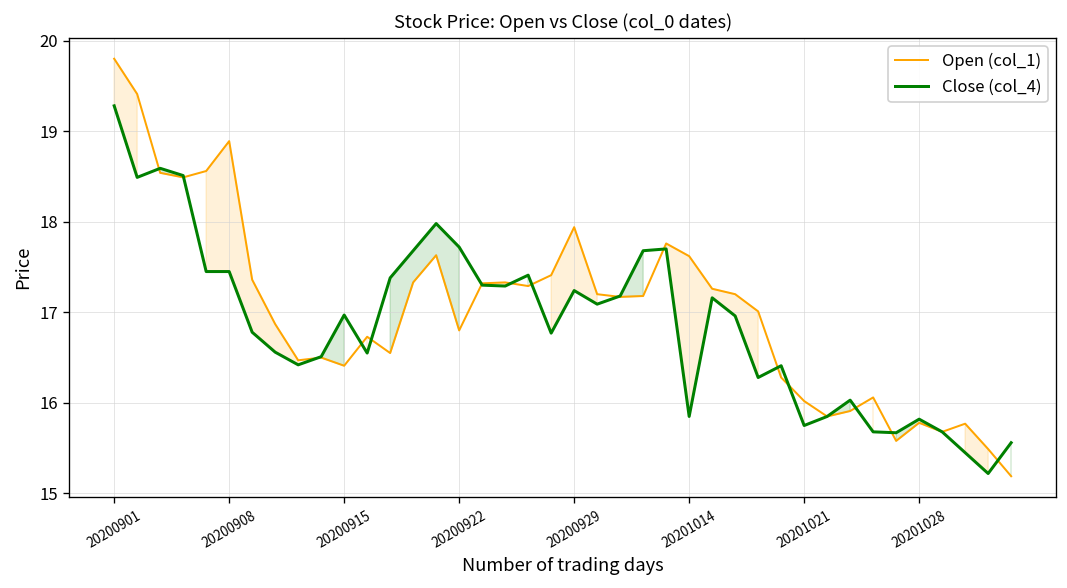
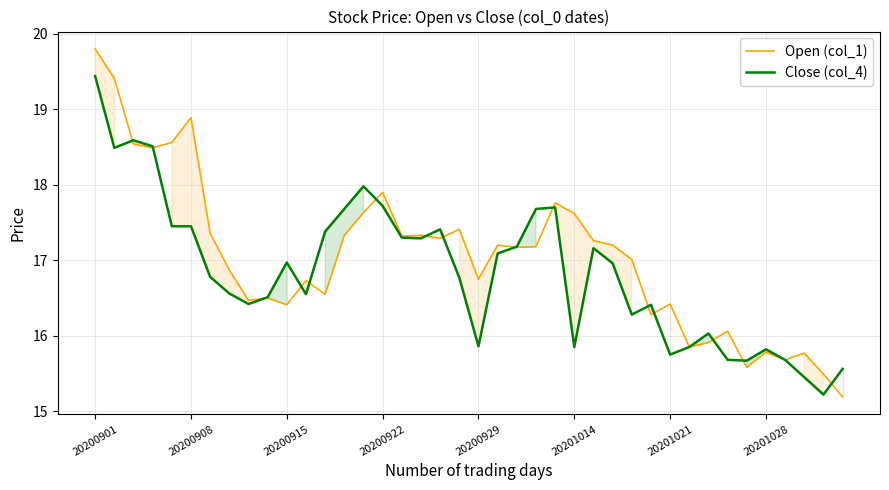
  {
    "Open (col_1)": {
      "20200901": 19.8,
      "20200908": 18.9,
      "20200915": 16.4,
-     "20200922": 16.8,
-     "20200929": 17.9,
+     "20200922": 17.9,
+     "20200929": 16.8,
      "20201014": 17.6,
-     "20201021": 16.0,
+     "20201021": 16.4,
      "20201028": 15.8
    },
    "Close (col_4)": {
-     "20200901": 19.3,
+     "20200901": 19.4,
      "20200908": 17.5,
      "20200915": 17.0,
      "20200922": 17.7,
-     "20200929": 17.2,
+     "20200929": 15.9,
      "20201014": 15.9,
      "20201021": 15.8,
      "20201028": 15.8
    }
  }
